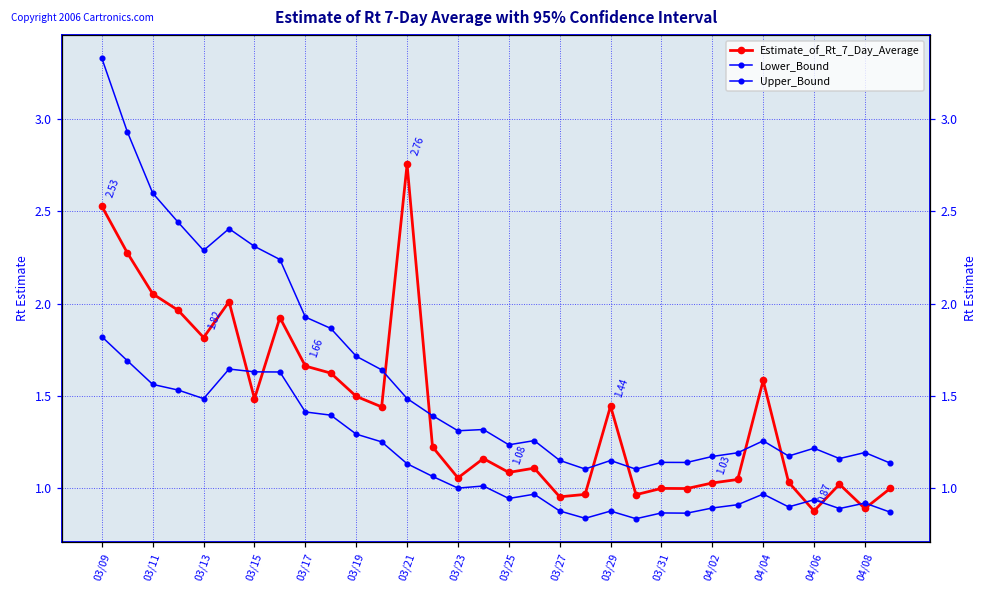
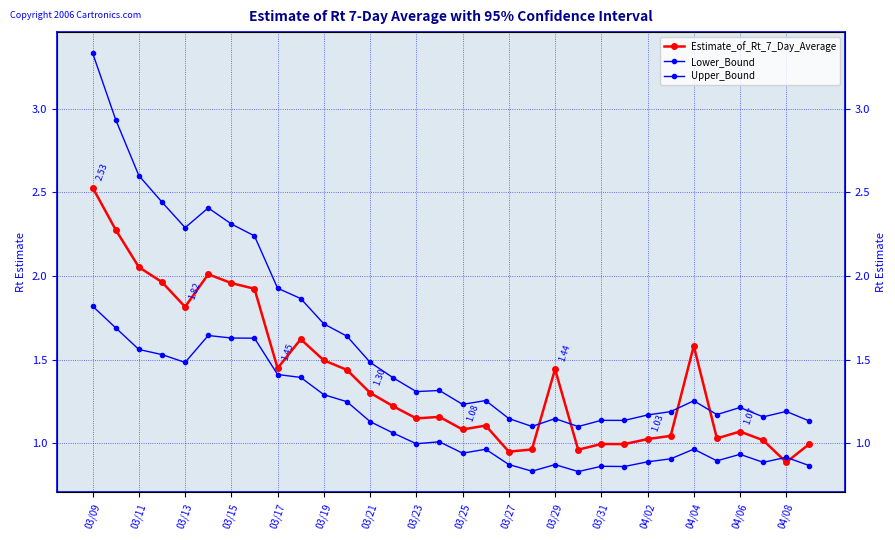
  {
    "Estimate_of_Rt_7_Day_Average": {
      "03/09": 2.53,
      "03/13": 1.82,
-     "03/15": 1.48,
-     "03/17": 1.66,
-     "03/21": 2.76,
-     "03/23": 1.05,
+     "03/15": 1.96,
+     "03/17": 1.45,
+     "03/21": 1.30,
+     "03/23": 1.15,
      "03/25": 1.08,
      "03/29": 1.44,
      "04/02": 1.03,
-     "04/06": 0.87
+     "04/06": 1.07
    }
  }
